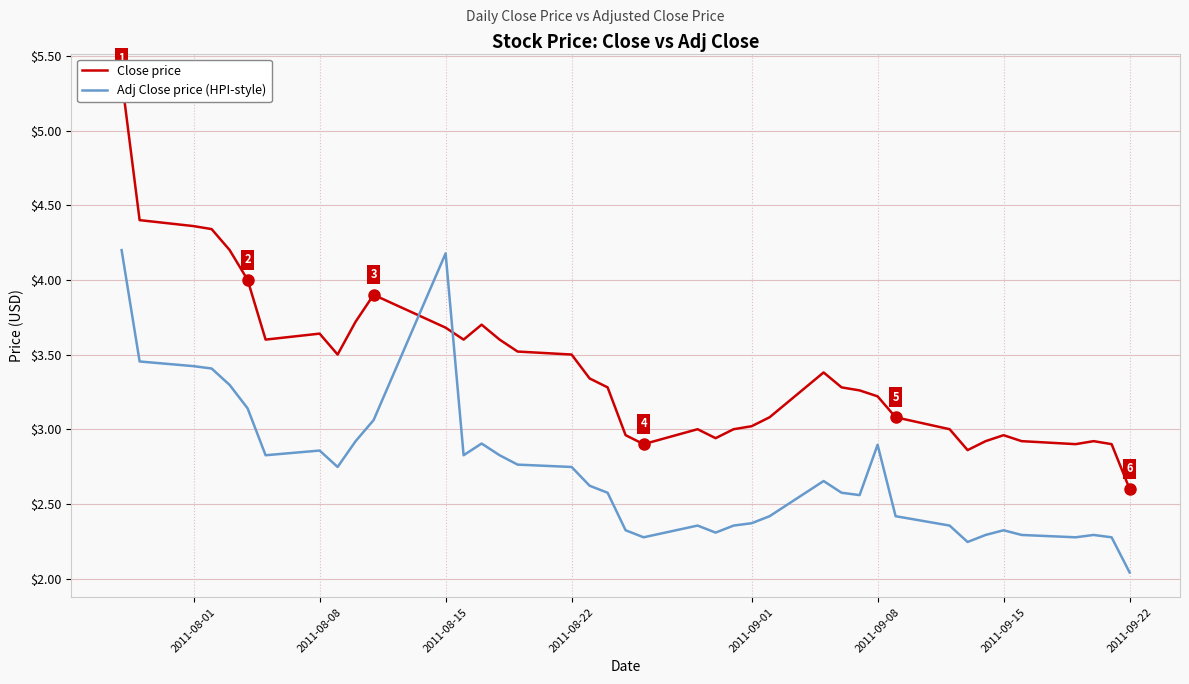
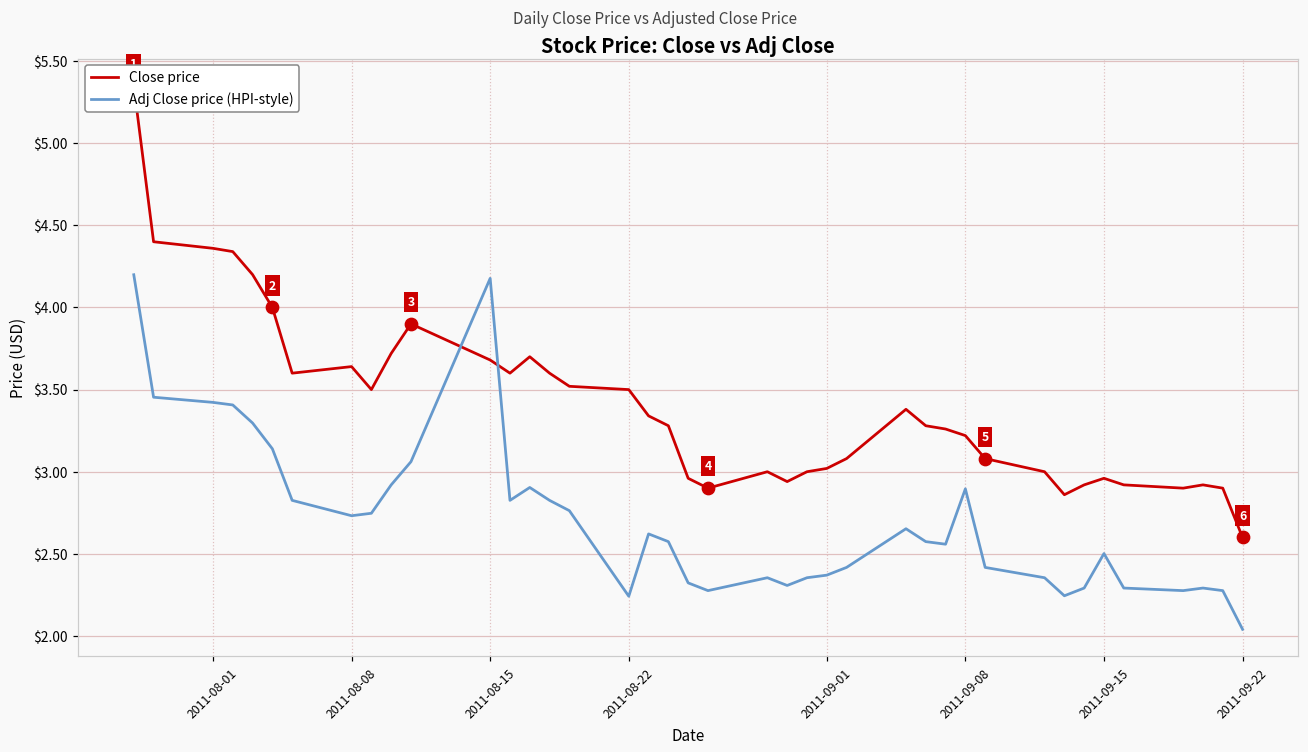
  {
    "Adj Close price (HPI-style)": {
      "2011-08-01": "$3.42",
-     "2011-08-08": "$2.86",
+     "2011-08-08": "$2.73",
      "2011-08-15": "$4.18",
-     "2011-08-22": "$2.75",
+     "2011-08-22": "$2.24",
      "2011-09-01": "$2.37",
      "2011-09-08": "$2.90",
-     "2011-09-15": "$2.32",
+     "2011-09-15": "$2.50",
      "2011-09-22": "$2.04"
    }
  }
